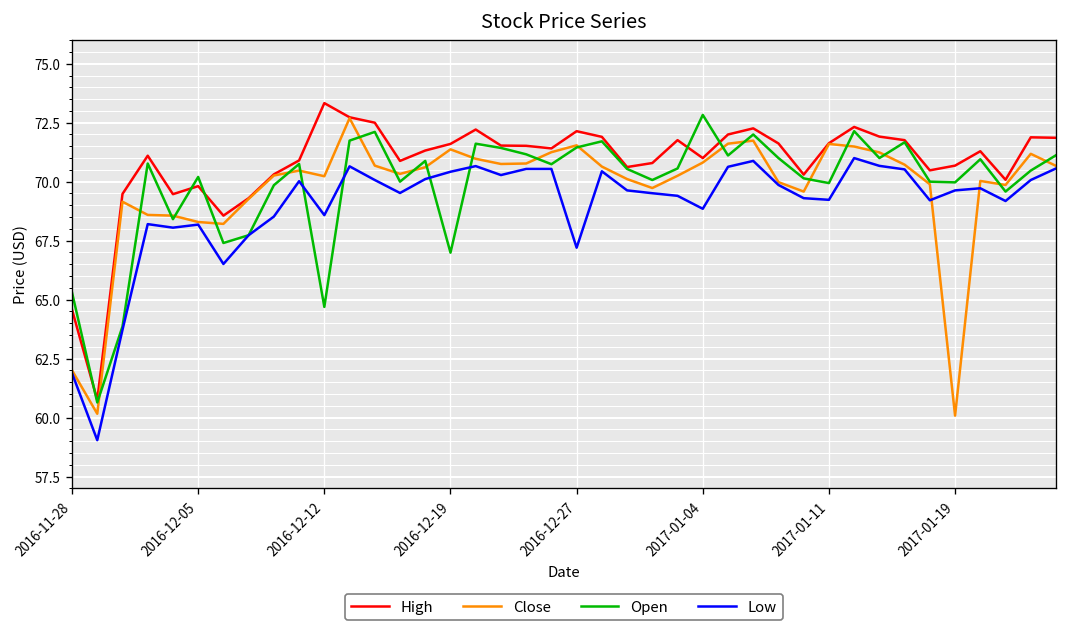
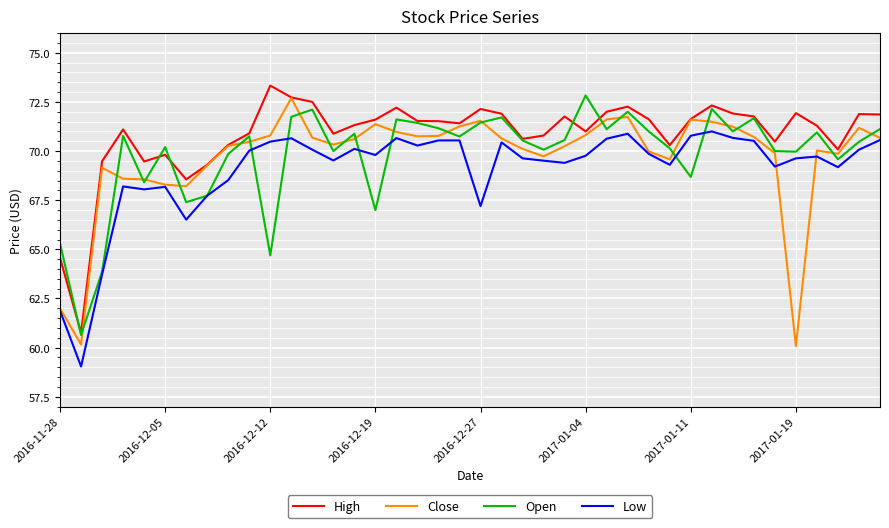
  {
    "High": {
      "2016-11-28": 64.6,
      "2016-12-05": 69.8,
      "2016-12-12": 73.3,
      "2016-12-19": 71.6,
      "2016-12-27": 72.1,
      "2017-01-04": 71.0,
-     "2017-01-19": 70.7
+     "2017-01-19": 71.9
    },
    "Close": {
-     "2016-12-12": 70.2,
+     "2016-12-12": 70.8,
      "2016-12-19": 71.4,
      "2017-01-04": 70.8,
      "2017-01-19": 60.1
    },
    "Open": {
      "2016-11-28": 65.3,
      "2016-12-05": 70.2,
      "2016-12-12": 64.7,
      "2016-12-19": 67.0,
      "2017-01-04": 72.8,
-     "2017-01-11": 69.9,
+     "2017-01-11": 68.7,
      "2017-01-19": 70.0
    },
    "Low": {
-     "2016-12-12": 68.6,
-     "2016-12-19": 70.4,
+     "2016-12-12": 70.5,
+     "2016-12-19": 69.8,
      "2016-12-27": 67.2,
-     "2017-01-04": 68.9,
-     "2017-01-11": 69.2,
+     "2017-01-04": 69.8,
+     "2017-01-11": 70.8,
      "2017-01-19": 69.6
    }
  }
